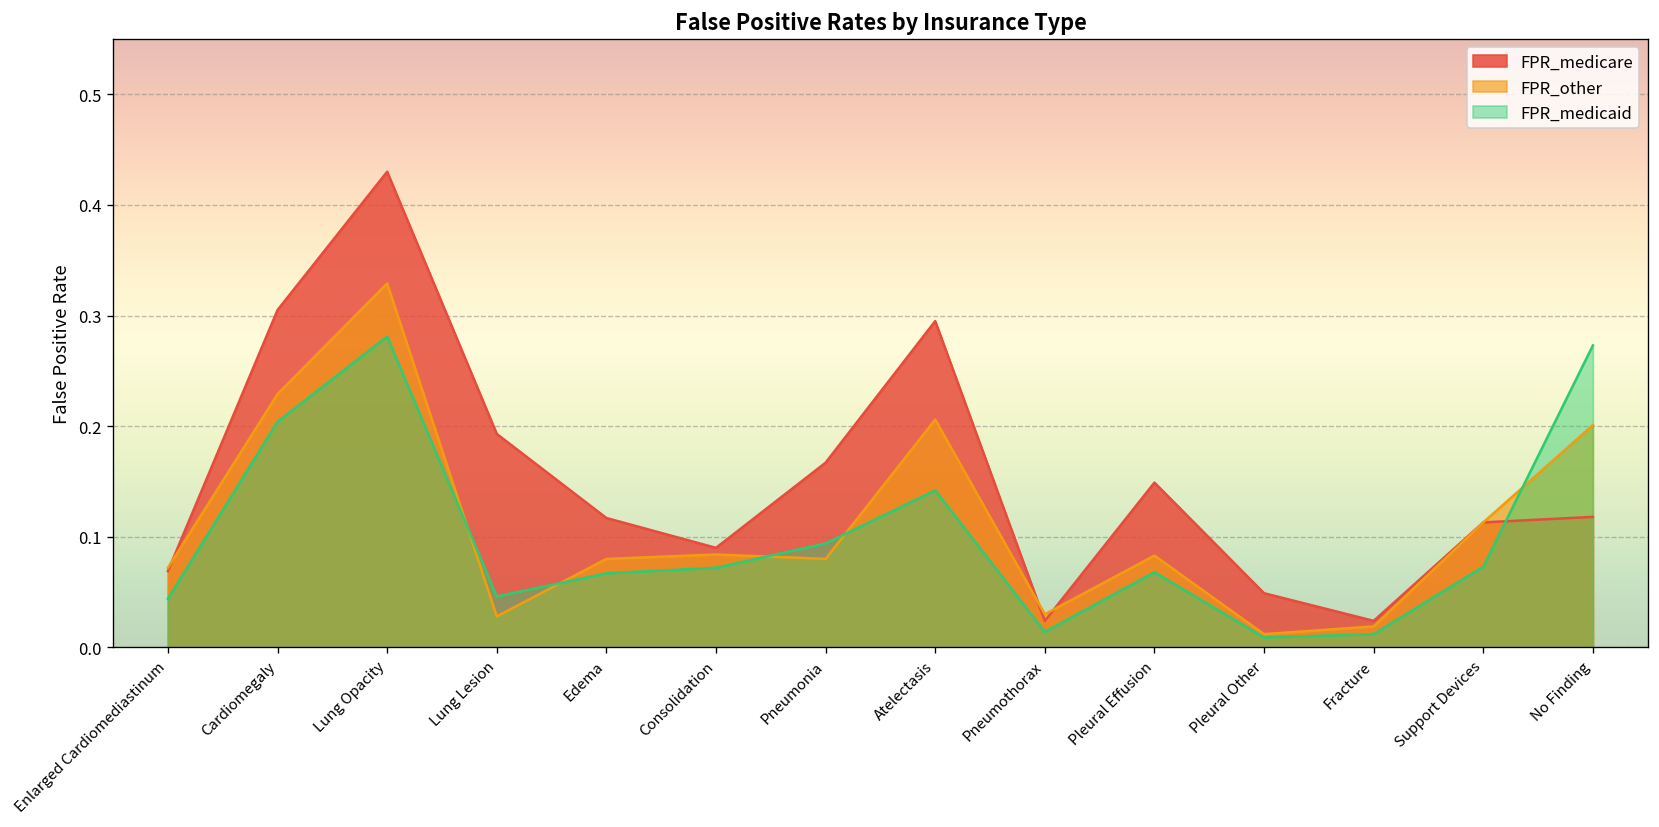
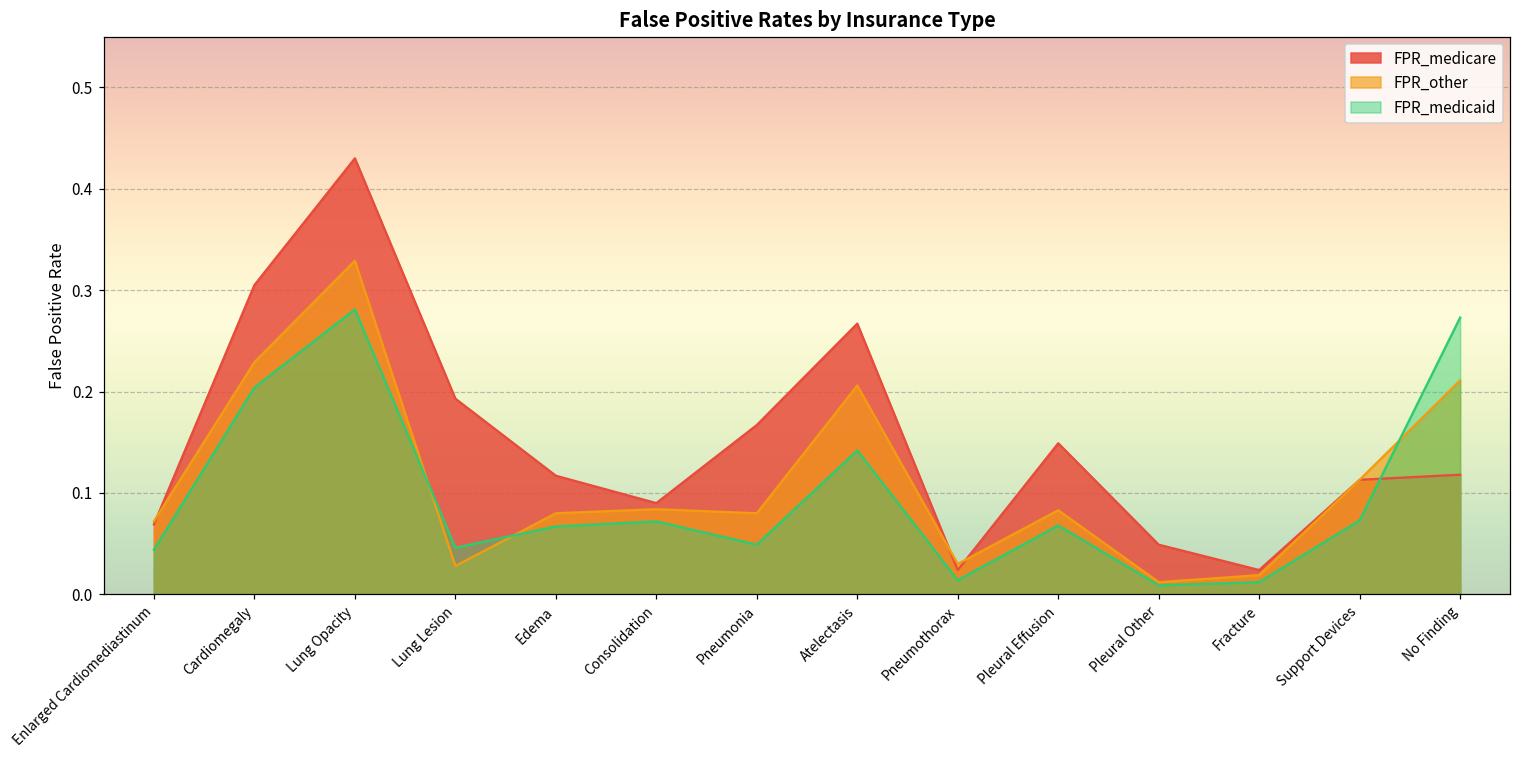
  {
    "FPR_medicare": {
      "Enlarged Cardiomediastinum": 0.07,
      "Cardiomegaly": 0.31,
      "Lung Opacity": 0.43,
      "Lung Lesion": 0.19,
      "Edema": 0.12,
      "Consolidation": 0.09,
      "Pneumonia": 0.17,
-     "Atelectasis": 0.30,
+     "Atelectasis": 0.27,
      "Pneumothorax": 0.02,
      "Pleural Effusion": 0.15,
      "Pleural Other": 0.05,
      "Fracture": 0.02,
      "No Finding": 0.12
    },
    "FPR_other": {
      "Enlarged Cardiomediastinum": 0.07,
      "Cardiomegaly": 0.23,
      "Lung Opacity": 0.33,
      "Lung Lesion": 0.03,
      "Edema": 0.08,
      "Consolidation": 0.08,
      "Pneumonia": 0.08,
      "Atelectasis": 0.21,
      "Pneumothorax": 0.03,
      "Pleural Effusion": 0.08,
      "Pleural Other": 0.01,
      "Fracture": 0.02,
-     "No Finding": 0.20
+     "No Finding": 0.21
    },
    "FPR_medicaid": {
      "Enlarged Cardiomediastinum": 0.04,
      "Cardiomegaly": 0.20,
      "Lung Opacity": 0.28,
      "Lung Lesion": 0.05,
      "Edema": 0.07,
      "Consolidation": 0.07,
-     "Pneumonia": 0.09,
+     "Pneumonia": 0.05,
      "Atelectasis": 0.14,
      "Pneumothorax": 0.01,
      "Pleural Effusion": 0.07,
      "Pleural Other": 0.01,
      "Fracture": 0.01,
      "Support Devices": 0.07,
      "No Finding": 0.27
    }
  }
